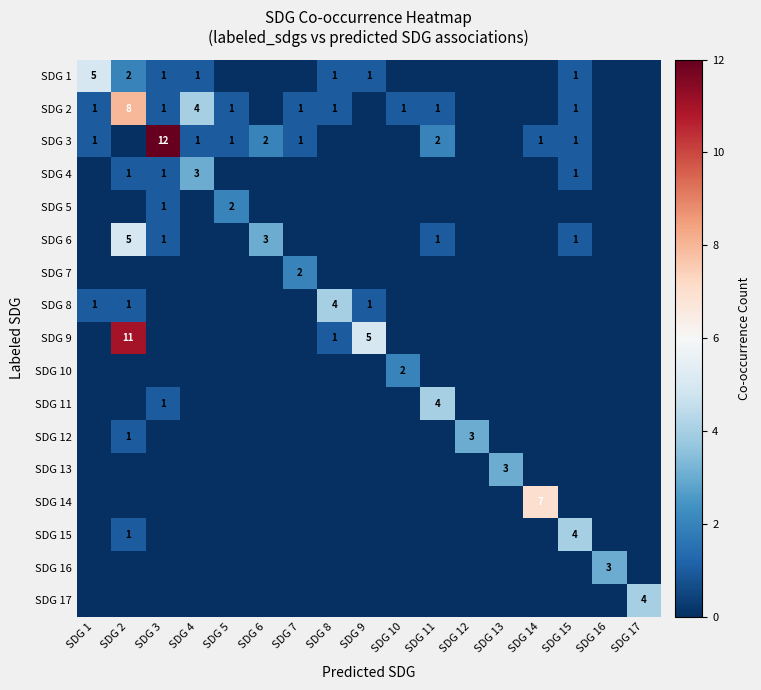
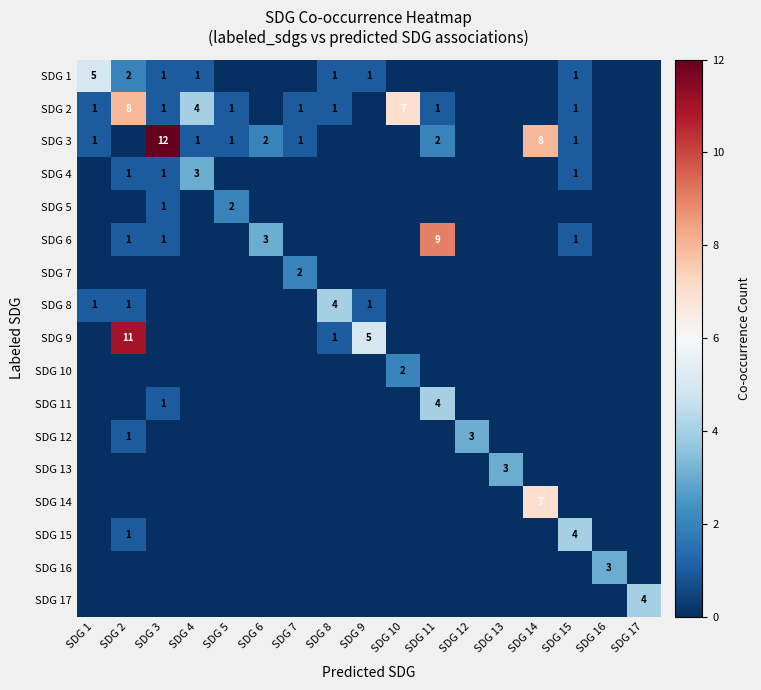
  {
    "SDG 1": {
      "SDG 1": 5,
      "SDG 2": 2,
      "SDG 3": 1,
      "SDG 4": 1,
      "SDG 8": 1,
      "SDG 9": 1,
      "SDG 15": 1
    },
    "SDG 2": {
      "SDG 1": 1,
      "SDG 2": 8,
      "SDG 3": 1,
      "SDG 4": 4,
      "SDG 5": 1,
      "SDG 7": 1,
      "SDG 8": 1,
-     "SDG 10": 1,
+     "SDG 10": 7,
      "SDG 11": 1,
      "SDG 15": 1
    },
    "SDG 3": {
      "SDG 1": 1,
      "SDG 3": 12,
      "SDG 4": 1,
      "SDG 5": 1,
      "SDG 6": 2,
      "SDG 7": 1,
      "SDG 11": 2,
-     "SDG 14": 1,
+     "SDG 14": 8,
      "SDG 15": 1
    },
    "SDG 4": {
      "SDG 2": 1,
      "SDG 3": 1,
      "SDG 4": 3,
      "SDG 15": 1
    },
    "SDG 5": {
      "SDG 3": 1,
      "SDG 5": 2
    },
    "SDG 6": {
-     "SDG 2": 5,
+     "SDG 2": 1,
      "SDG 3": 1,
      "SDG 6": 3,
-     "SDG 11": 1,
+     "SDG 11": 9,
      "SDG 15": 1
    },
    "SDG 7": {
      "SDG 7": 2
    },
    "SDG 8": {
      "SDG 1": 1,
      "SDG 2": 1,
      "SDG 8": 4,
      "SDG 9": 1
    },
    "SDG 9": {
      "SDG 2": 11,
      "SDG 8": 1,
      "SDG 9": 5
    },
    "SDG 10": {
      "SDG 10": 2
    },
    "SDG 11": {
      "SDG 3": 1,
      "SDG 11": 4
    },
    "SDG 12": {
      "SDG 2": 1,
      "SDG 12": 3
    },
    "SDG 13": {
      "SDG 13": 3
    },
    "SDG 14": {
      "SDG 14": 7
    },
    "SDG 15": {
      "SDG 2": 1,
      "SDG 15": 4
    },
    "SDG 16": {
      "SDG 16": 3
    },
    "SDG 17": {
      "SDG 17": 4
    }
  }
